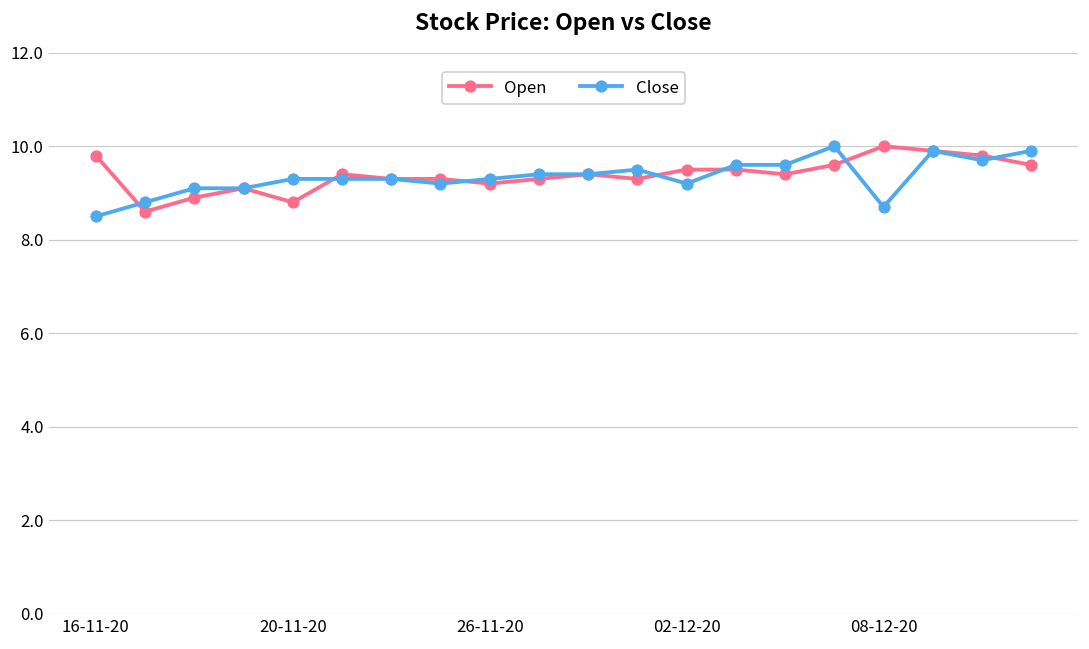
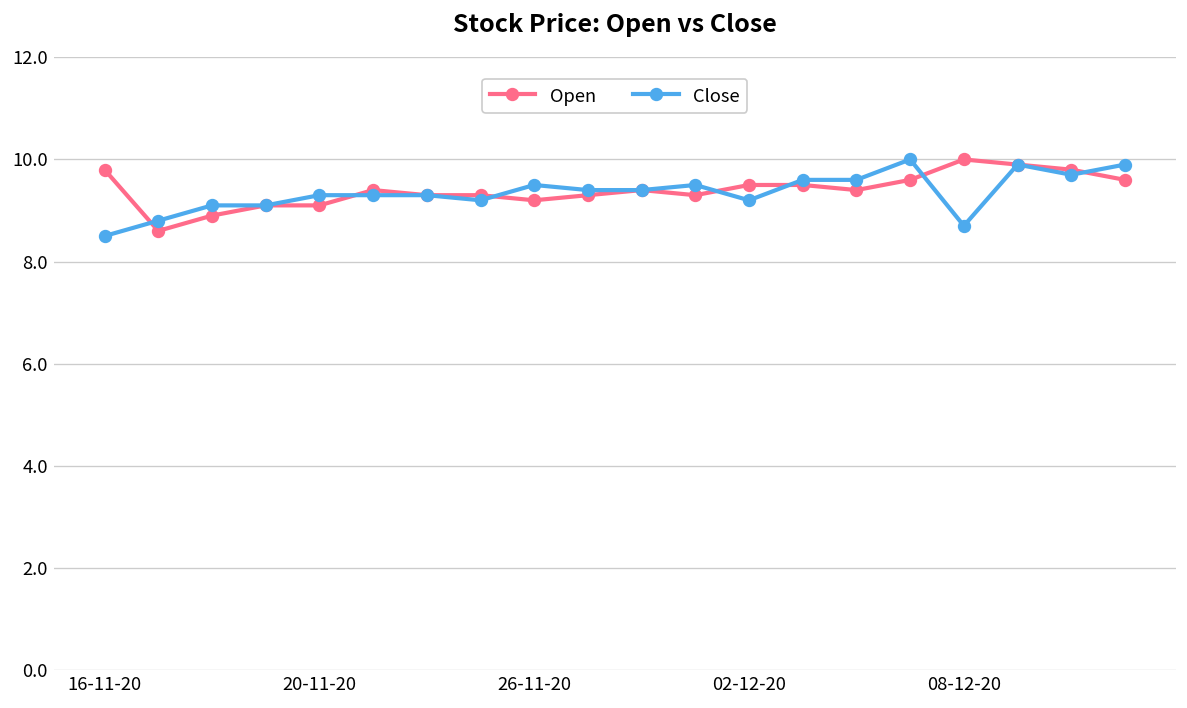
  {
    "Open": {
      "16-11-20": 9.8,
-     "20-11-20": 8.8,
+     "20-11-20": 9.1,
      "26-11-20": 9.2,
      "02-12-20": 9.5,
      "08-12-20": 10.0
    },
    "Close": {
      "16-11-20": 8.5,
      "20-11-20": 9.3,
-     "26-11-20": 9.3,
+     "26-11-20": 9.5,
      "02-12-20": 9.2,
      "08-12-20": 8.7
    }
  }
